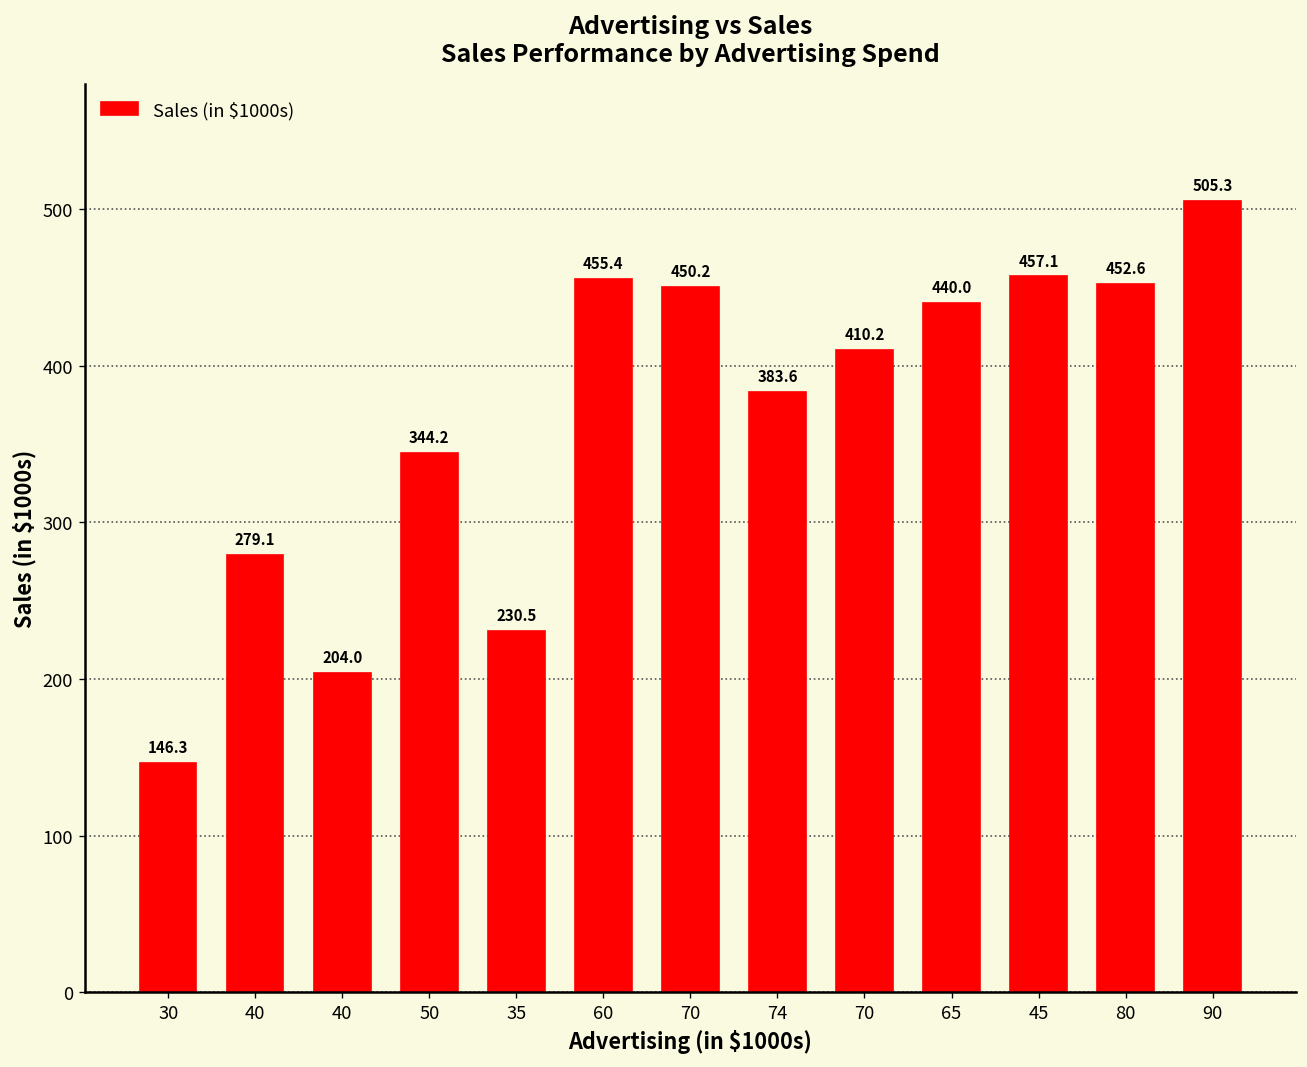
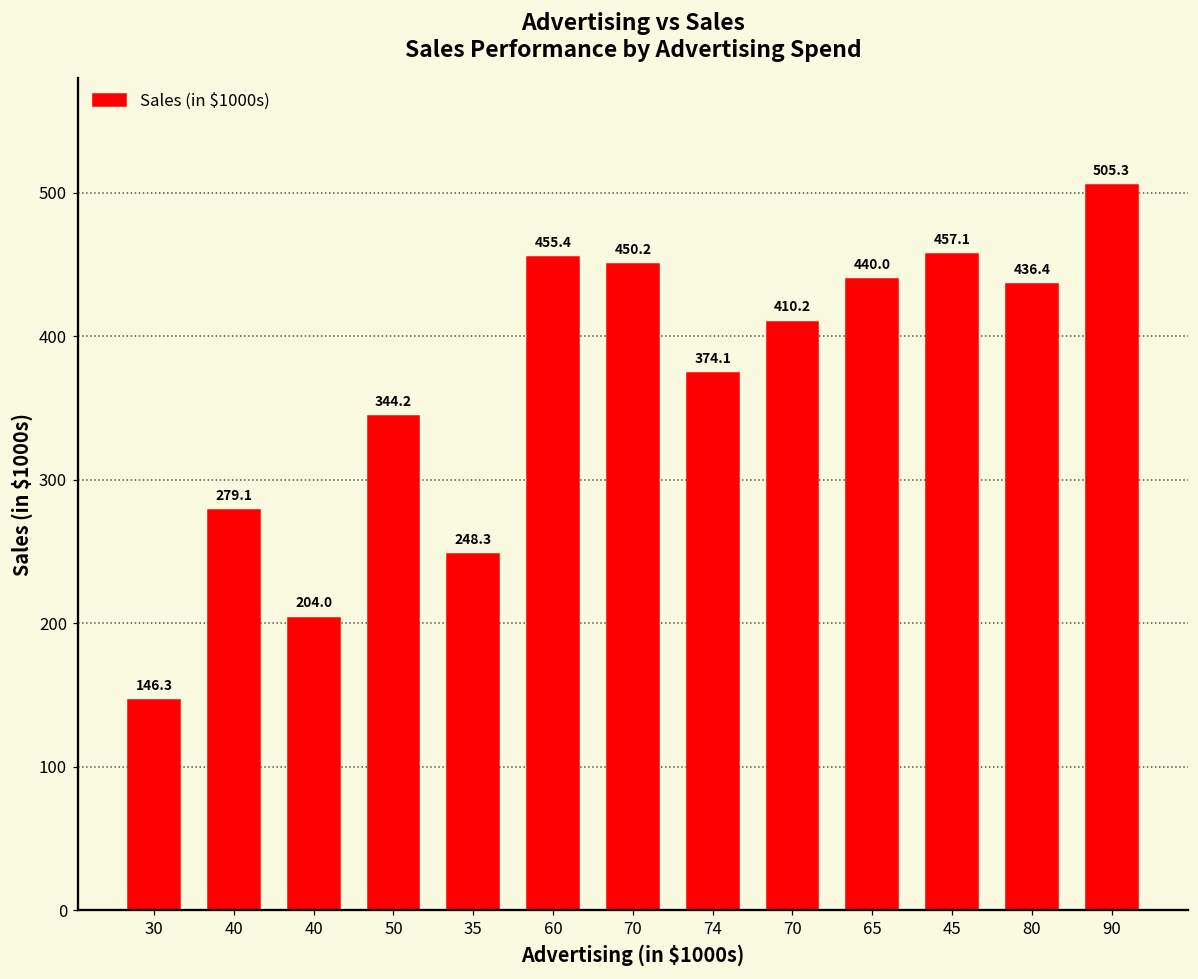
  {
    "30": 146.3,
    "50": 344.2,
-   "35": 230.5,
+   "35": 248.3,
    "60": 455.4,
-   "74": 383.6,
+   "74": 374.1,
    "65": 440.0,
    "45": 457.1,
-   "80": 452.6,
+   "80": 436.4,
    "90": 505.3
  }
